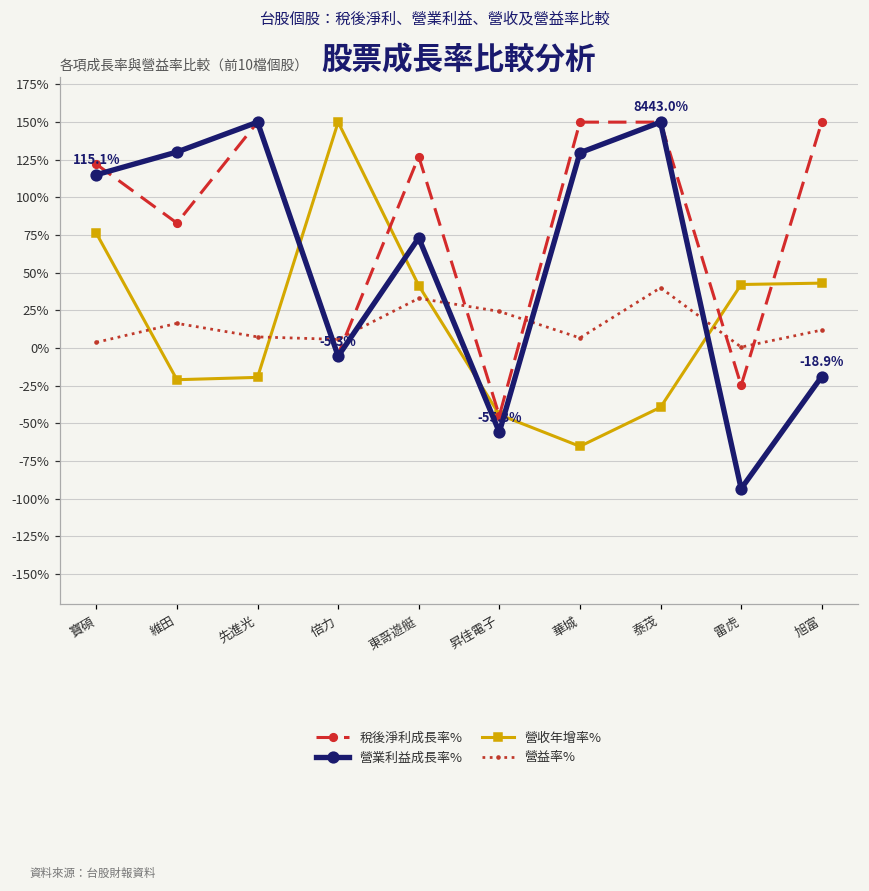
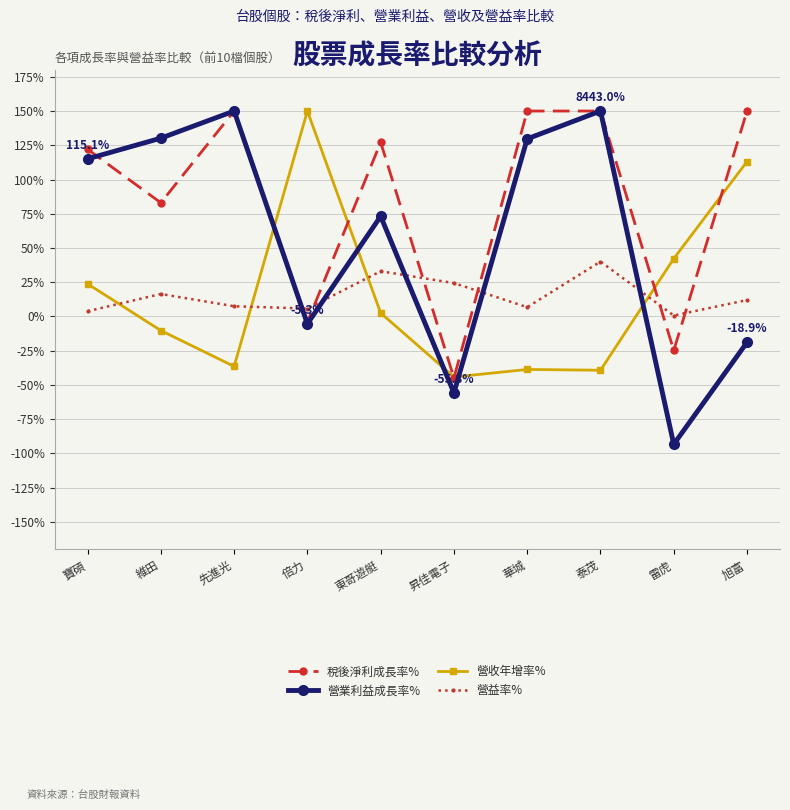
  {
    "營業利益成長率%": {
      "旭富": "-18.9%"
    },
    "營收年增率%": {
-     "寶碩": "76%",
-     "維田": "-21%",
-     "先進光": "-19%",
+     "寶碩": "24%",
+     "維田": "-10%",
+     "先進光": "-36%",
      "倍力": "150%",
-     "東哥遊艇": "42%",
-     "華城": "-65%",
+     "東哥遊艇": "3%",
+     "華城": "-39%",
      "泰茂": "-39%",
      "雷虎": "42%",
-     "旭富": "43%"
+     "旭富": "113%"
    }
  }
